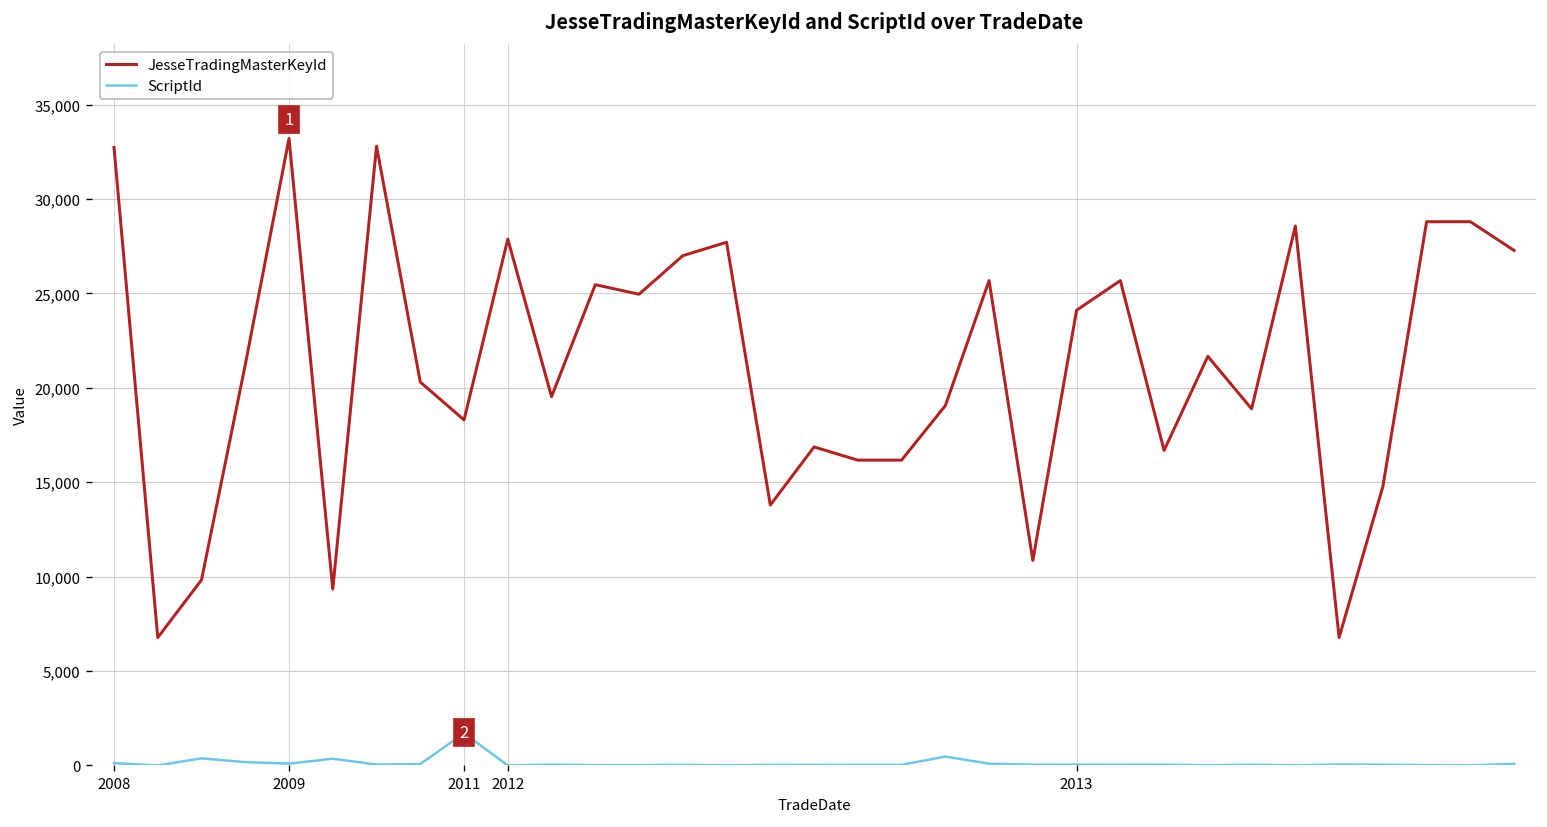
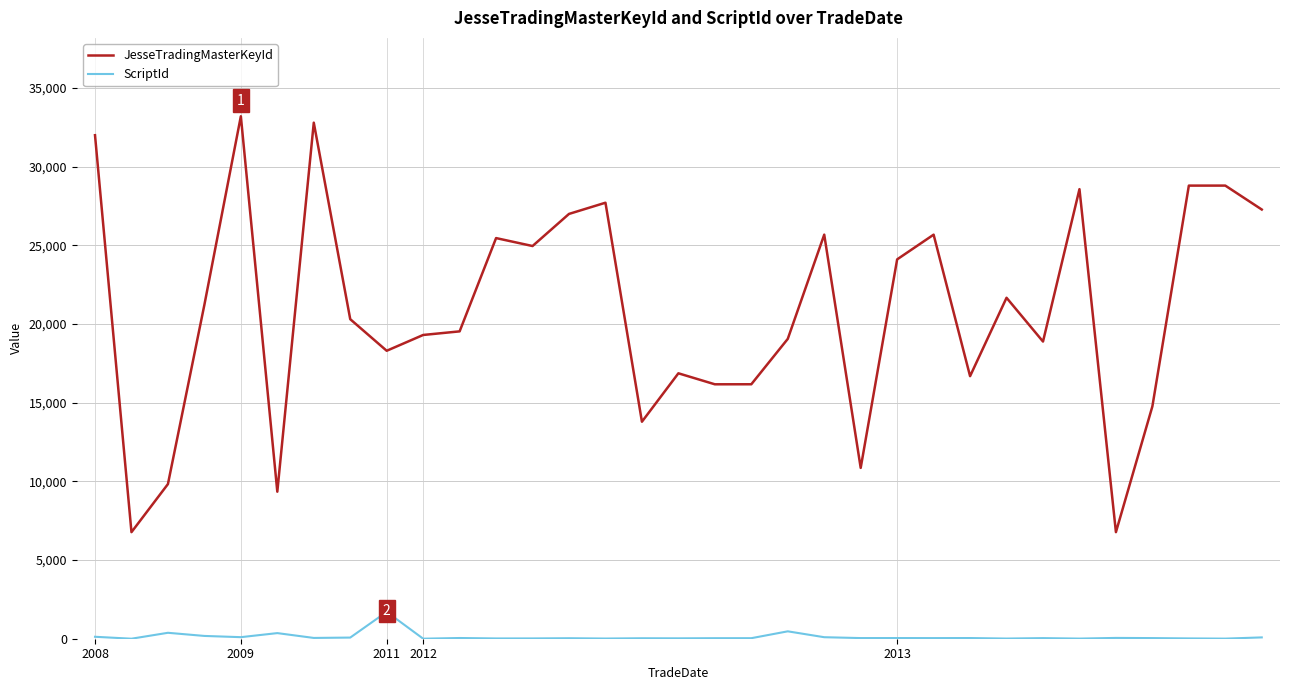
  {
    "JesseTradingMasterKeyId": {
-     "2008": "32,700",
+     "2008": "32,000",
      "2011": "18,300",
-     "2012": "27,900",
+     "2012": "19,300",
      "2013": "24,100"
    },
    "ScriptId": {
      "2008": "100",
      "2009": "100",
      "2012": "0",
      "2013": "0"
    }
  }
